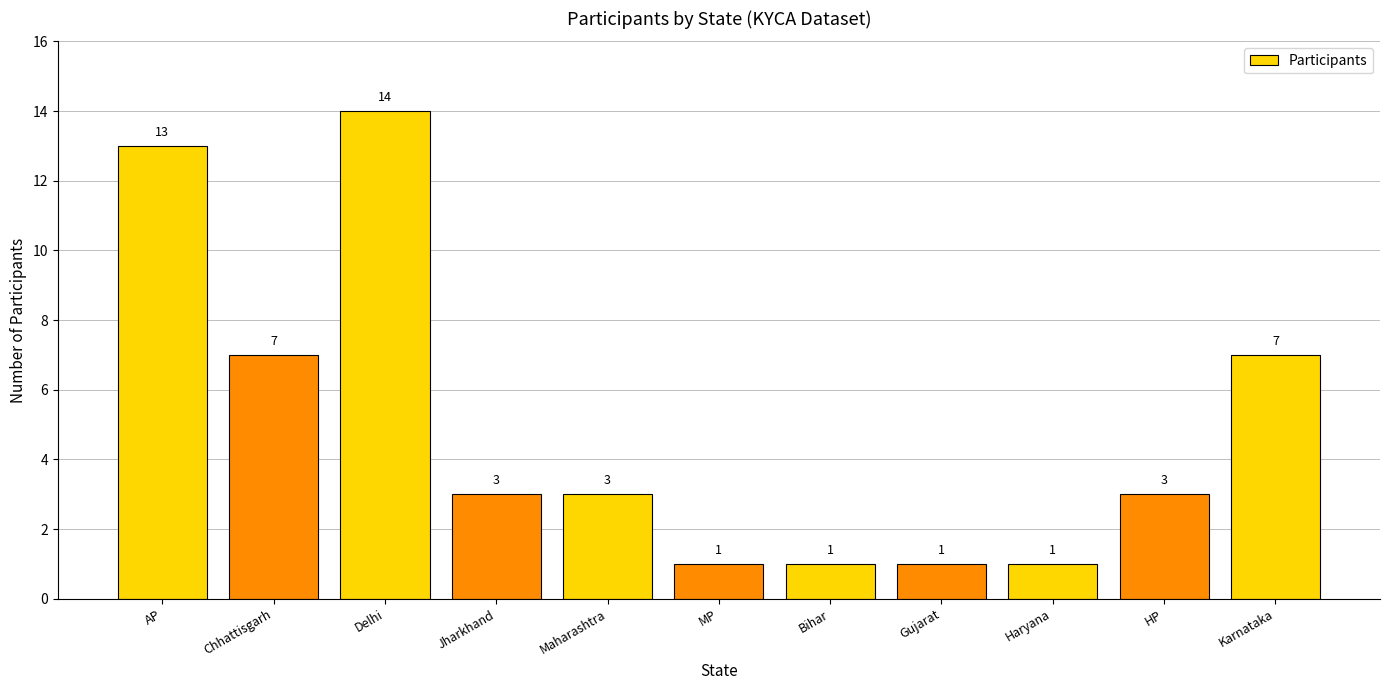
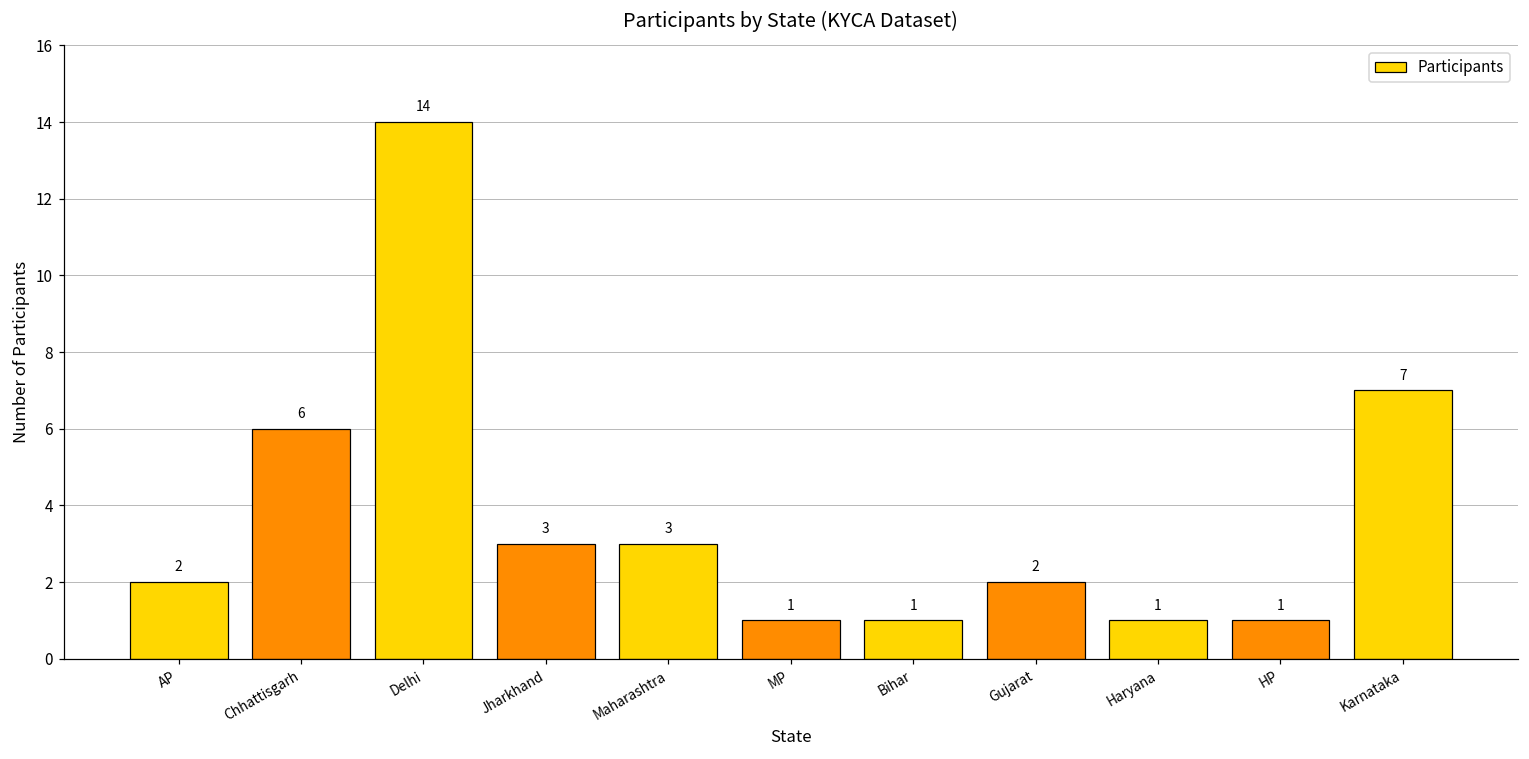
  {
-   "AP": 13,
-   "Chhattisgarh": 7,
+   "AP": 2,
+   "Chhattisgarh": 6,
    "Delhi": 14,
    "Jharkhand": 3,
    "Maharashtra": 3,
    "MP": 1,
    "Bihar": 1,
-   "Gujarat": 1,
+   "Gujarat": 2,
    "Haryana": 1,
-   "HP": 3,
+   "HP": 1,
    "Karnataka": 7
  }
